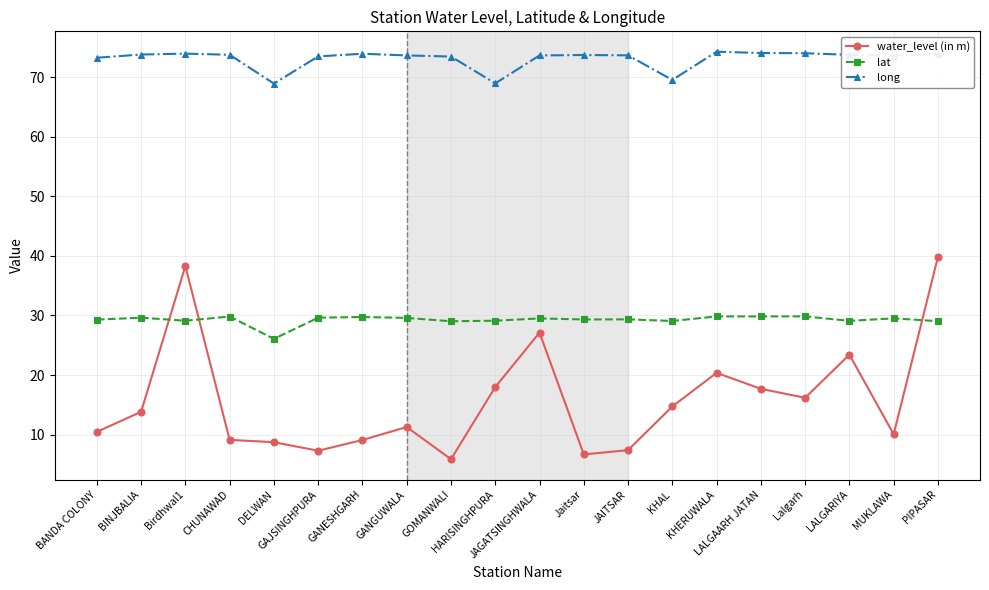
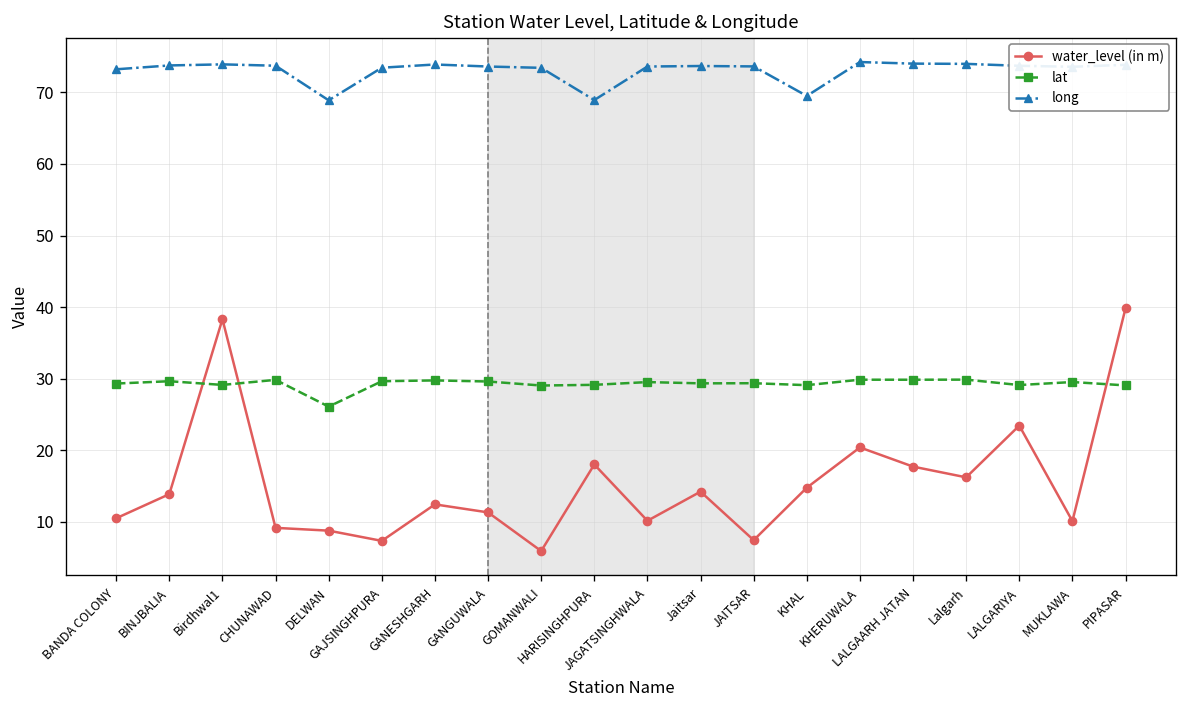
  {
    "water_level (in m)": {
      "BANDA COLONY": 10,
      "BINJBALIA": 14,
      "Birdhwal1": 38,
      "CHUNAWAD": 9,
      "DELWAN": 9,
      "GAJSINGHPURA": 7,
-     "GANESHGARH": 9,
+     "GANESHGARH": 12,
      "GANGUWALA": 11,
      "GOMANWALI": 6,
      "HARISINGHPURA": 18,
-     "JAGATSINGHWALA": 27,
-     "Jaitsar": 7,
+     "JAGATSINGHWALA": 10,
+     "Jaitsar": 14,
      "JAITSAR": 7,
      "KHAL": 15,
      "KHERUWALA": 20,
      "LALGAARH JATAN": 18,
      "Lalgarh": 16,
      "LALGARIYA": 23,
      "MUKLAWA": 10,
      "PIPASAR": 40
    },
    "lat": {
      "BANDA COLONY": 29,
      "BINJBALIA": 30,
      "Birdhwal1": 29,
      "CHUNAWAD": 30,
      "DELWAN": 26,
      "GAJSINGHPURA": 30,
      "GANESHGARH": 30,
      "GANGUWALA": 30,
      "GOMANWALI": 29,
      "HARISINGHPURA": 29,
      "JAGATSINGHWALA": 30,
      "Jaitsar": 29,
      "JAITSAR": 29,
      "KHAL": 29,
      "KHERUWALA": 30,
      "LALGAARH JATAN": 30,
      "Lalgarh": 30,
      "LALGARIYA": 29,
      "MUKLAWA": 30,
      "PIPASAR": 29
    },
    "long": {
      "BANDA COLONY": 73,
      "BINJBALIA": 74,
      "Birdhwal1": 74,
      "CHUNAWAD": 74,
      "DELWAN": 69,
      "GAJSINGHPURA": 73,
      "GANESHGARH": 74,
      "GANGUWALA": 74,
      "GOMANWALI": 73,
      "HARISINGHPURA": 69,
      "JAGATSINGHWALA": 74,
      "Jaitsar": 74,
      "JAITSAR": 74,
      "KHAL": 70,
      "KHERUWALA": 74,
      "LALGAARH JATAN": 74,
      "Lalgarh": 74
    }
  }
